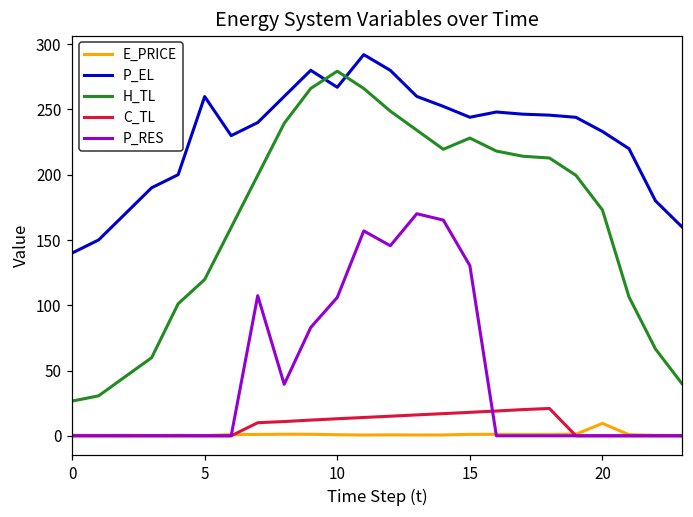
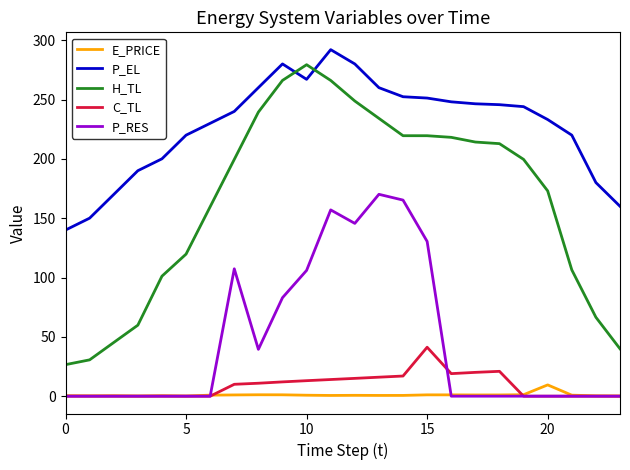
  {
    "E_PRICE": {
      "10": 1,
      "15": 1,
      "20": 10
    },
    "P_EL": {
      "0": 140,
-     "5": 260,
+     "5": 220,
      "10": 267,
-     "15": 244,
+     "15": 251,
      "20": 233
    },
    "H_TL": {
      "0": 27,
      "5": 120,
      "10": 279,
-     "15": 228,
+     "15": 220,
      "20": 173
    },
    "C_TL": {
      "10": 13,
-     "15": 18
+     "15": 41
    },
    "P_RES": {
      "10": 106,
      "15": 130
    }
  }
